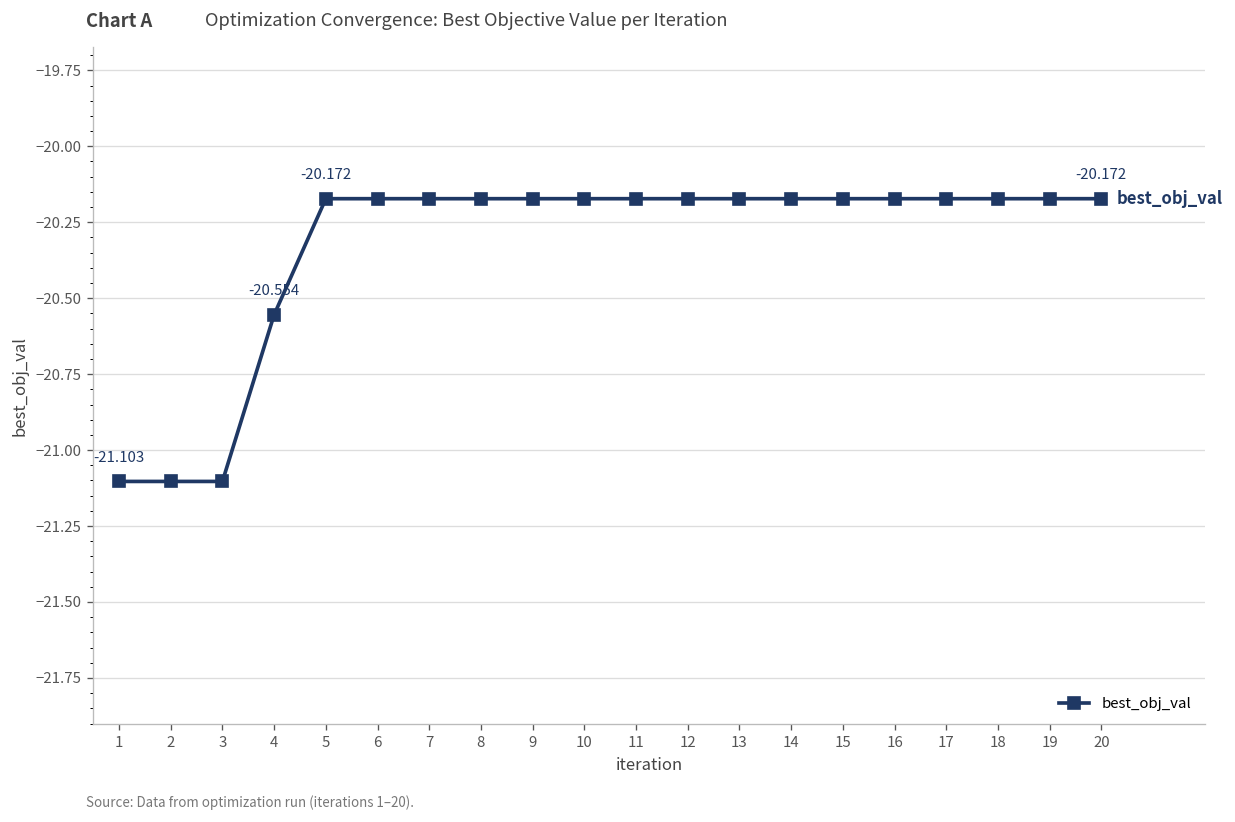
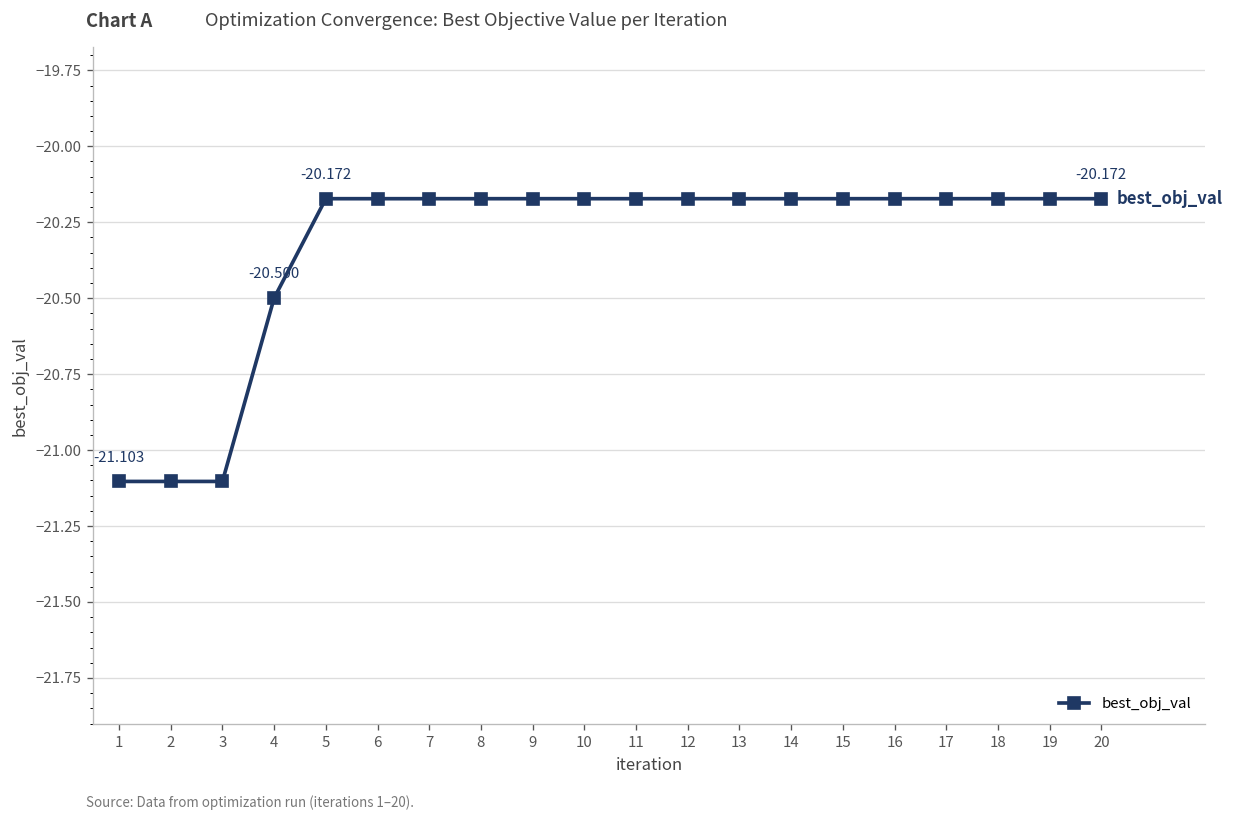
  {
    "1": -21.103,
-   "4": -20.554,
+   "4": -20.500,
    "5": -20.172,
    "20": -20.172
  }
